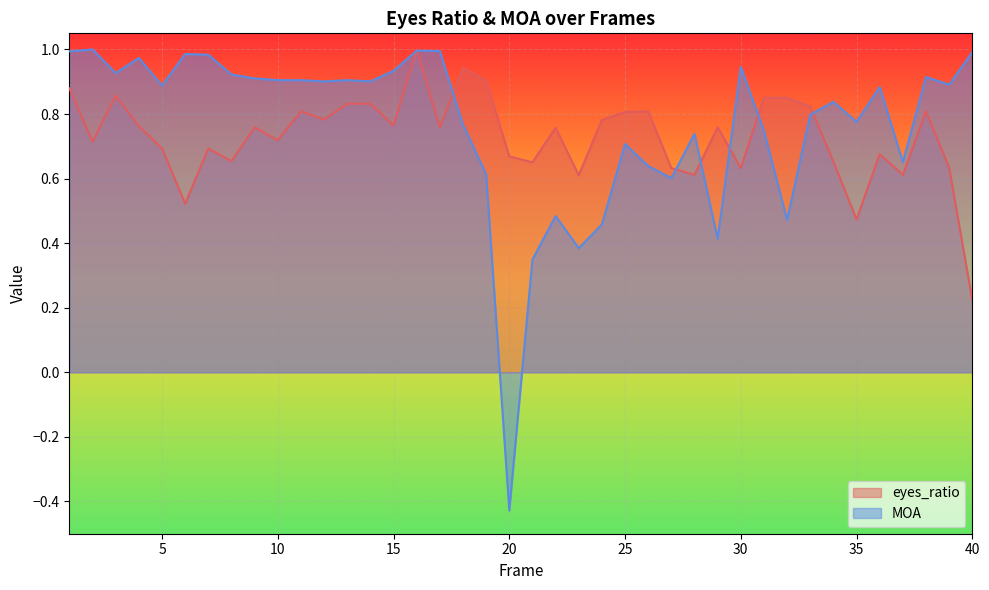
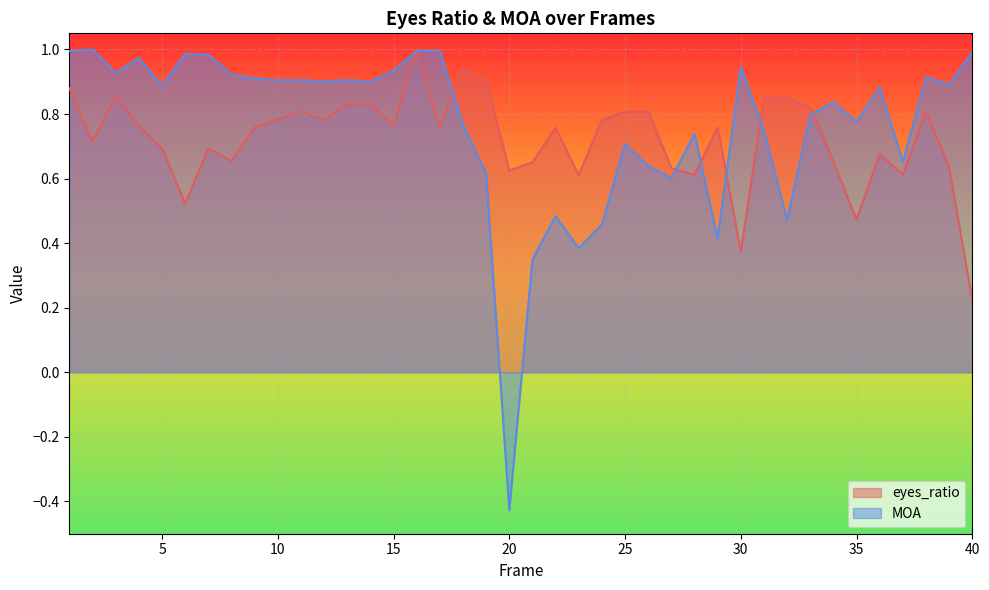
  {
    "eyes_ratio": {
      "5": 0.69,
-     "10": 0.72,
+     "10": 0.78,
      "15": 0.76,
-     "20": 0.67,
+     "20": 0.62,
      "25": 0.81,
-     "30": 0.63,
+     "30": 0.37,
      "35": 0.47,
      "40": 0.22
    }
  }
